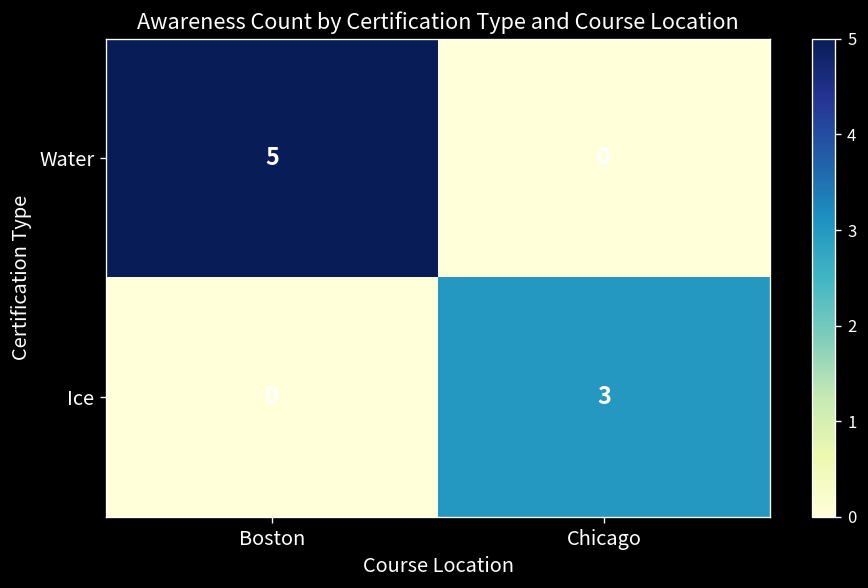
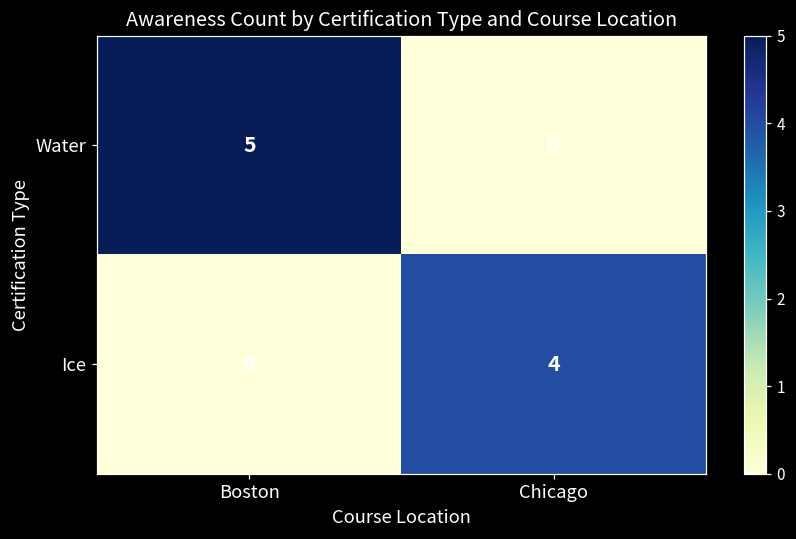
  {
    "Water": {
      "Boston": 5
    },
    "Ice": {
-     "Chicago": 3
+     "Chicago": 4
    }
  }
